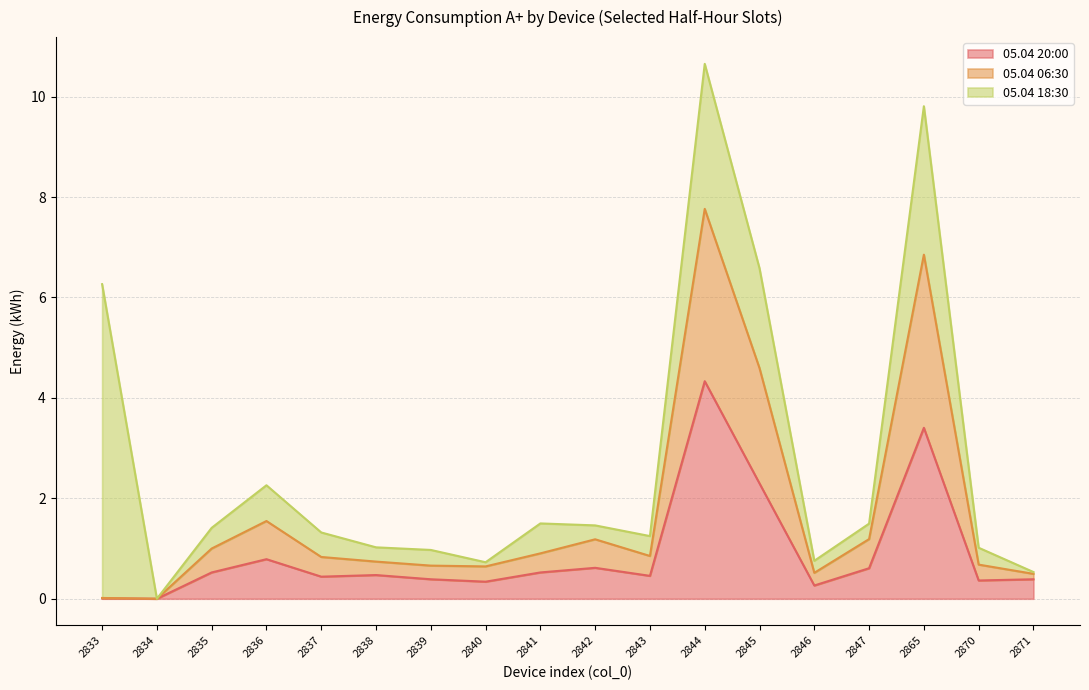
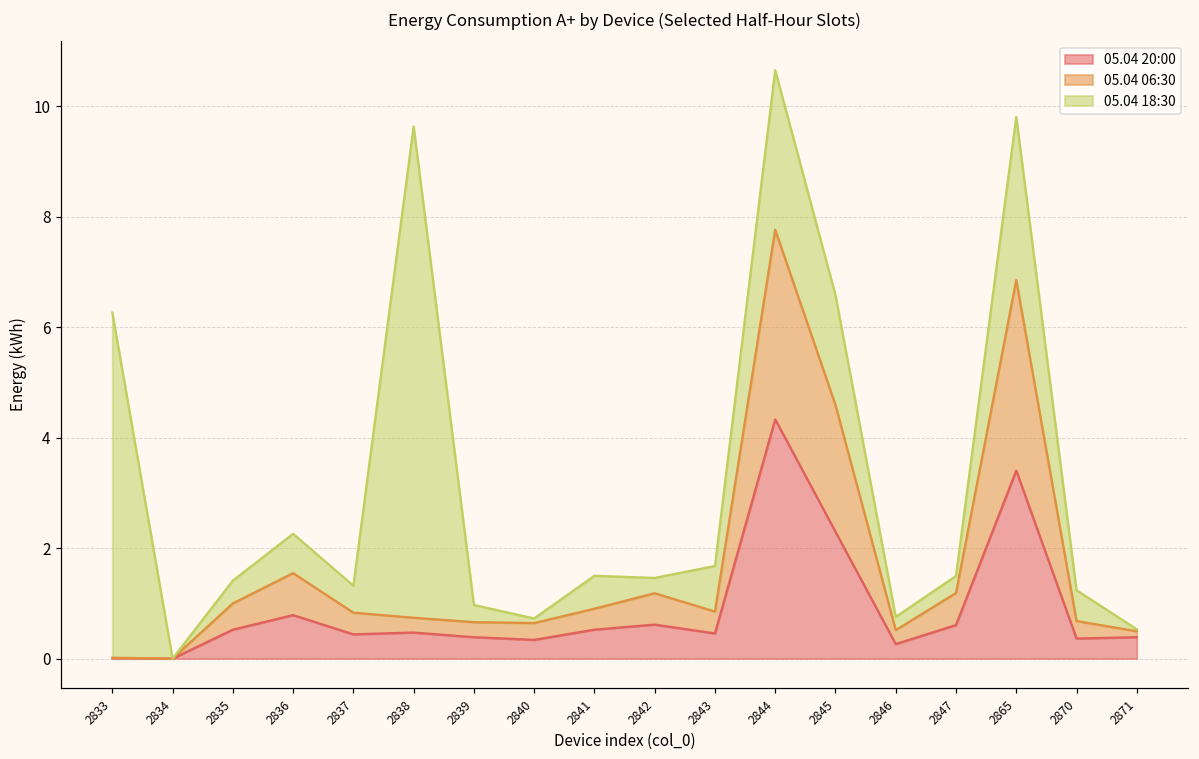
  {
    "05.04 18:30": {
      "2833": 6.2,
      "2835": 0.4,
      "2836": 0.7,
      "2837": 0.5,
-     "2838": 0.3,
+     "2838": 8.9,
      "2839": 0.3,
      "2840": 0.1,
      "2841": 0.6,
      "2842": 0.3,
-     "2843": 0.4,
+     "2843": 0.8,
      "2844": 2.9,
      "2845": 2.0,
      "2846": 0.2,
      "2847": 0.3,
      "2865": 3.0,
-     "2870": 0.3
+     "2870": 0.6
    }
  }
